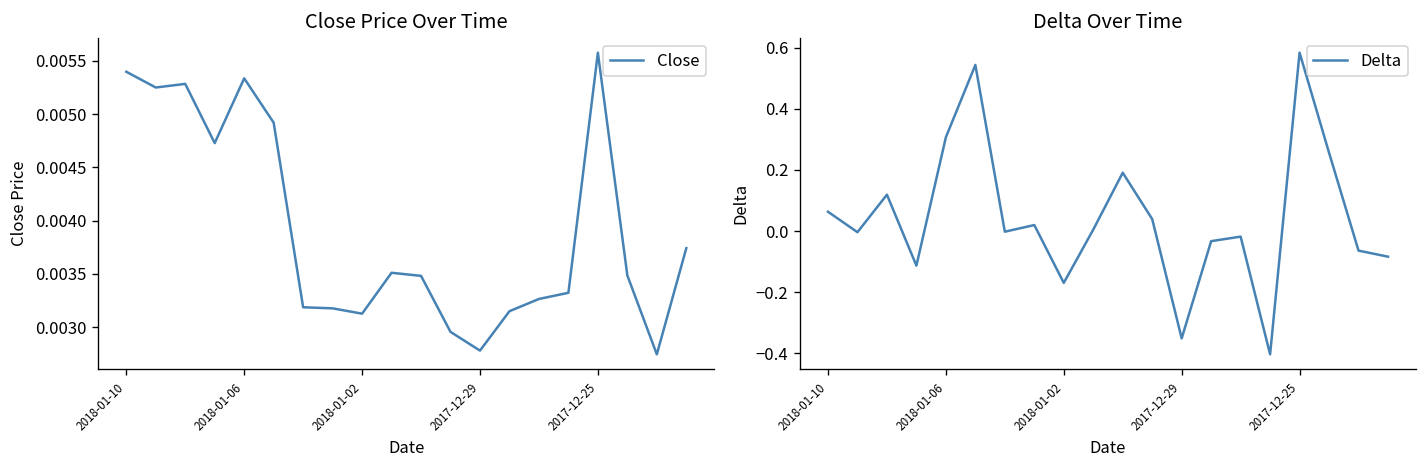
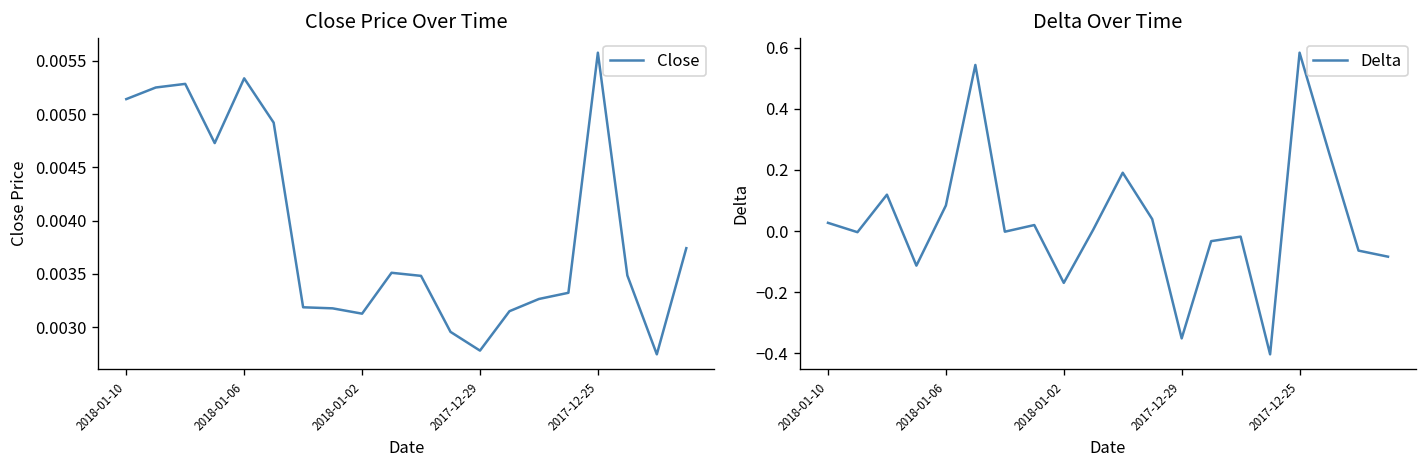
  {
    "Close Price Over Time": {
-     "2018-01-10": 0.0054,
+     "2018-01-10": 0.0051,
      "2018-01-06": 0.0053,
      "2018-01-02": 0.0031,
      "2017-12-29": 0.0028,
      "2017-12-25": 0.0056
    },
    "Delta Over Time": {
-     "2018-01-10": 0.06,
-     "2018-01-06": 0.31,
+     "2018-01-10": 0.03,
+     "2018-01-06": 0.08,
      "2018-01-02": -0.17,
      "2017-12-29": -0.35,
      "2017-12-25": 0.58
    }
  }
